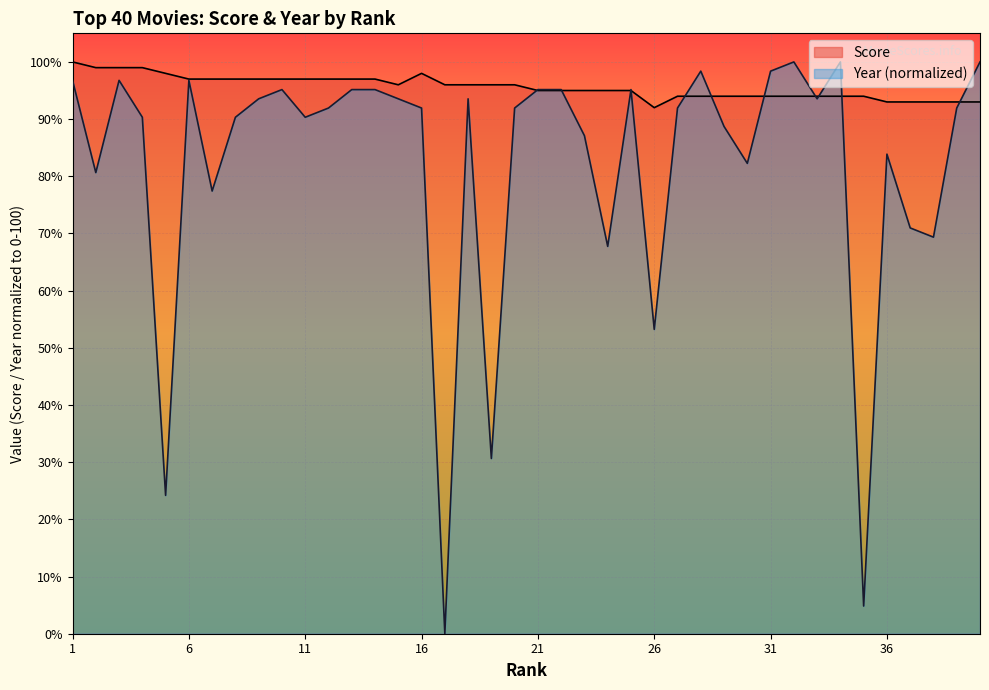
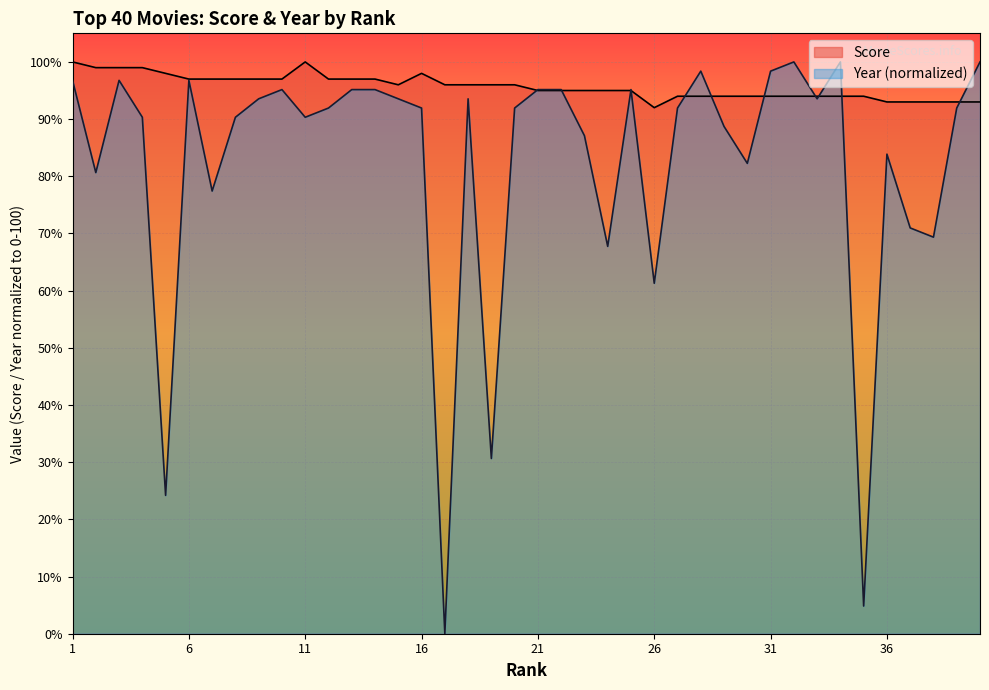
  {
    "Score": {
      "1": "100%",
-     "11": "97%",
+     "11": "100%",
      "16": "98%",
      "26": "92%",
      "31": "94%",
      "36": "93%"
    },
    "Year (normalized)": {
      "1": "97%",
      "11": "90%",
      "16": "92%",
-     "26": "53%",
+     "26": "61%",
      "31": "98%",
      "36": "84%"
    }
  }
